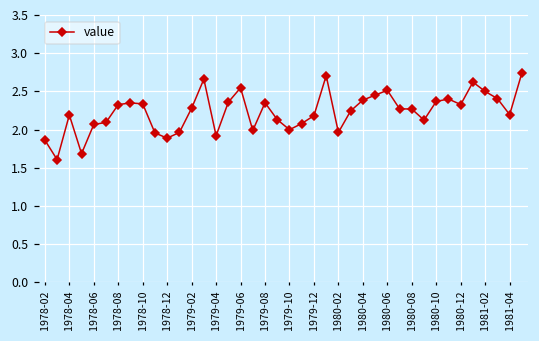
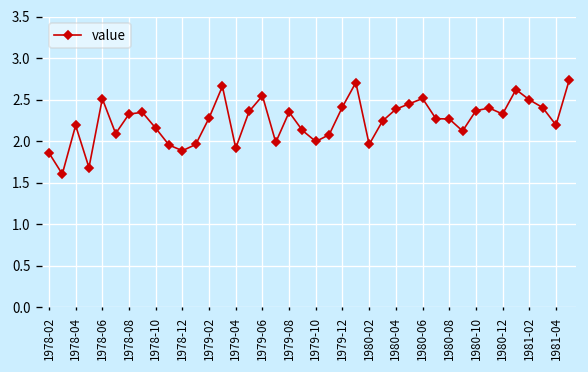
  {
    "1978-02": 1.9,
    "1978-04": 2.2,
-   "1978-06": 2.1,
+   "1978-06": 2.5,
    "1978-08": 2.3,
-   "1978-10": 2.3,
+   "1978-10": 2.2,
    "1978-12": 1.9,
    "1979-02": 2.3,
    "1979-04": 1.9,
    "1979-06": 2.5,
    "1979-08": 2.4,
    "1979-10": 2.0,
-   "1979-12": 2.2,
+   "1979-12": 2.4,
    "1980-02": 2.0,
    "1980-04": 2.4,
    "1980-06": 2.5,
    "1980-08": 2.3,
    "1980-10": 2.4,
    "1980-12": 2.3,
    "1981-02": 2.5,
    "1981-04": 2.2
  }
